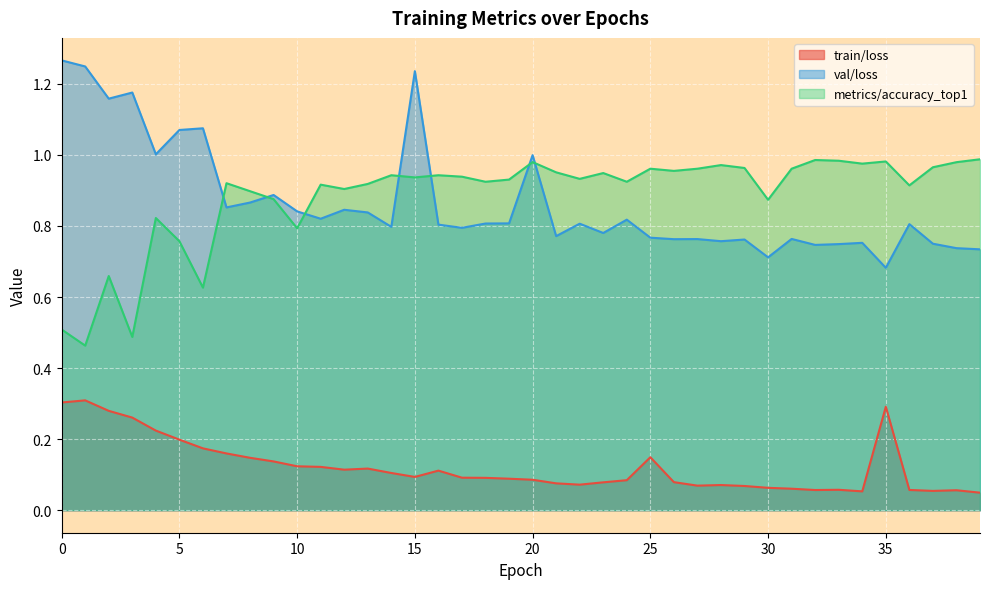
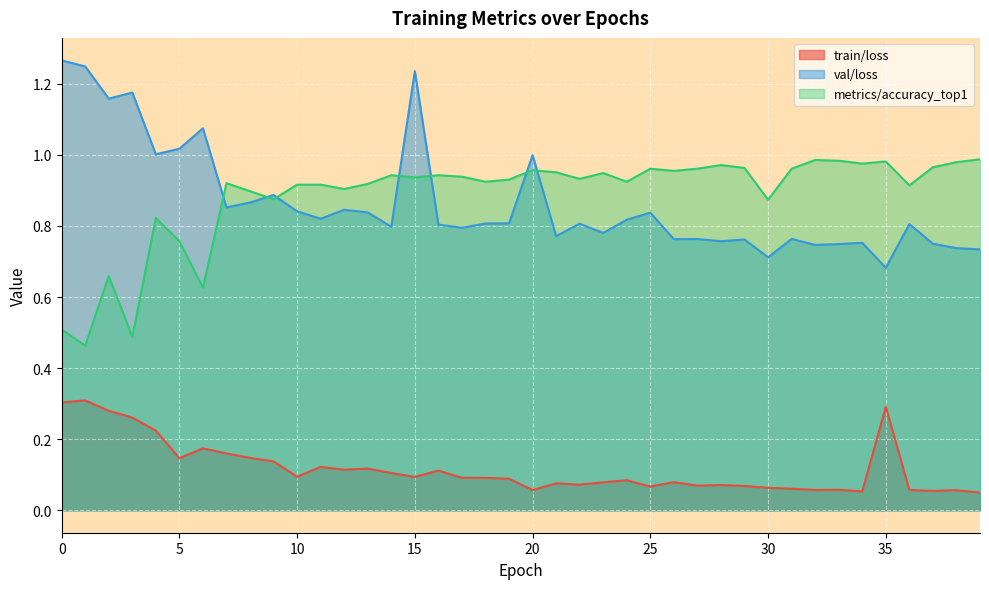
  {
    "train/loss": {
      "0": 0.30,
-     "5": 0.20,
-     "10": 0.12,
+     "5": 0.15,
+     "10": 0.09,
      "15": 0.09,
-     "20": 0.09,
-     "25": 0.15,
+     "20": 0.06,
+     "25": 0.07,
      "30": 0.06,
      "35": 0.29
    },
    "val/loss": {
      "0": 1.27,
-     "5": 1.07,
+     "5": 1.02,
      "10": 0.84,
      "15": 1.24,
      "20": 1.00,
-     "25": 0.77,
+     "25": 0.84,
      "30": 0.71,
      "35": 0.68
    },
    "metrics/accuracy_top1": {
      "0": 0.51,
      "5": 0.76,
-     "10": 0.79,
+     "10": 0.92,
      "15": 0.94,
-     "20": 0.98,
+     "20": 0.96,
      "25": 0.96,
      "30": 0.87,
      "35": 0.98
    }
  }
